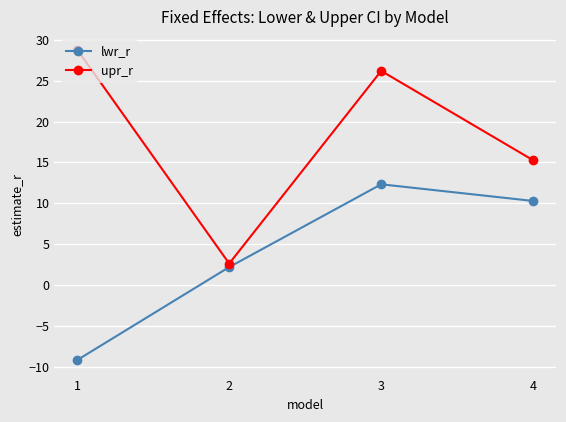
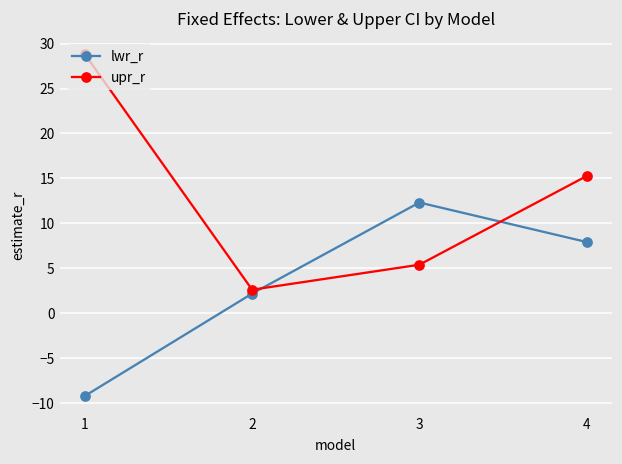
  {
    "lwr_r": {
      "1": -9,
      "2": 2,
      "3": 12,
-     "4": 10
+     "4": 8
    },
    "upr_r": {
      "2": 3,
-     "3": 26,
+     "3": 5,
      "4": 15
    }
  }
